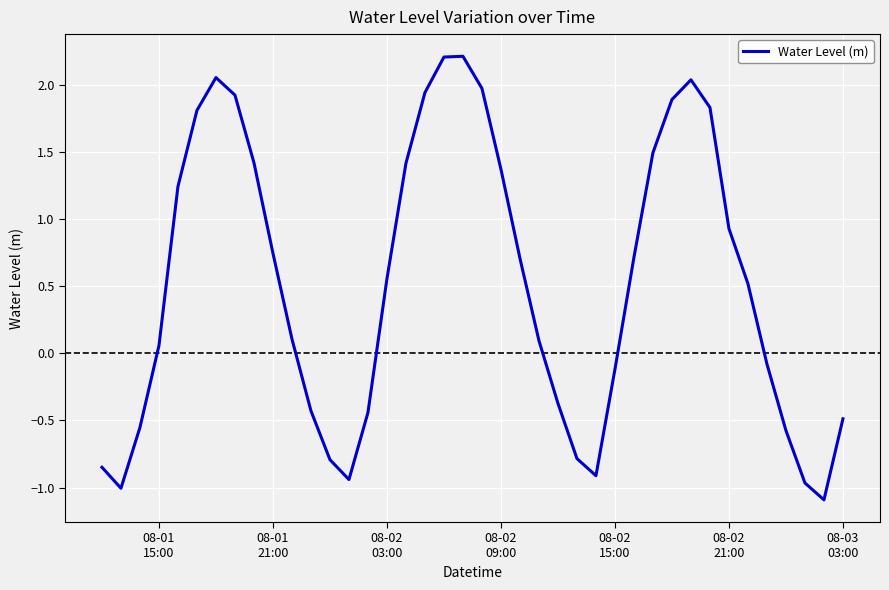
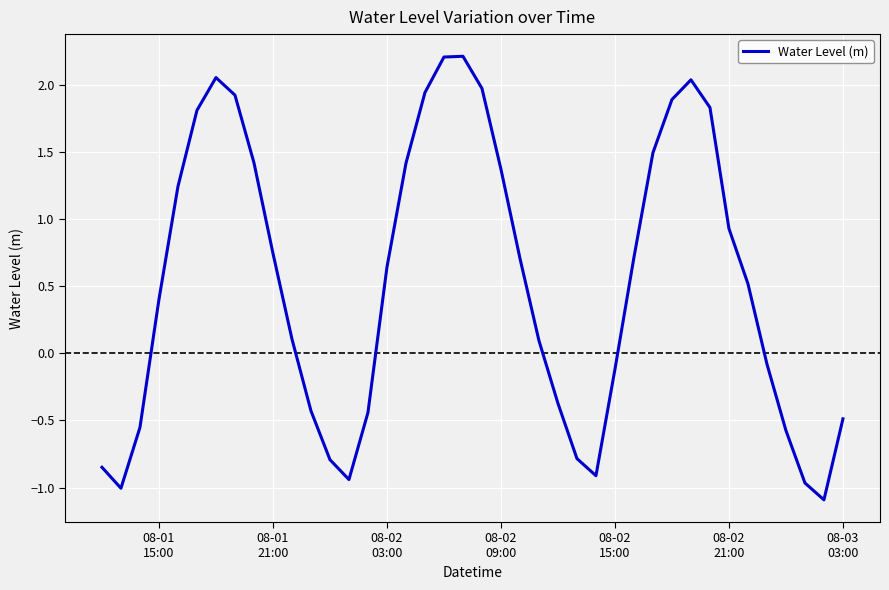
  {
-   "08-01 15:00": 0.06,
+   "08-01 15:00": 0.40,
    "08-01 21:00": 0.74,
-   "08-02 03:00": 0.56,
+   "08-02 03:00": 0.64,
    "08-02 09:00": 1.37,
    "08-02 15:00": -0.12,
    "08-02 21:00": 0.93,
    "08-03 03:00": -0.49
  }
